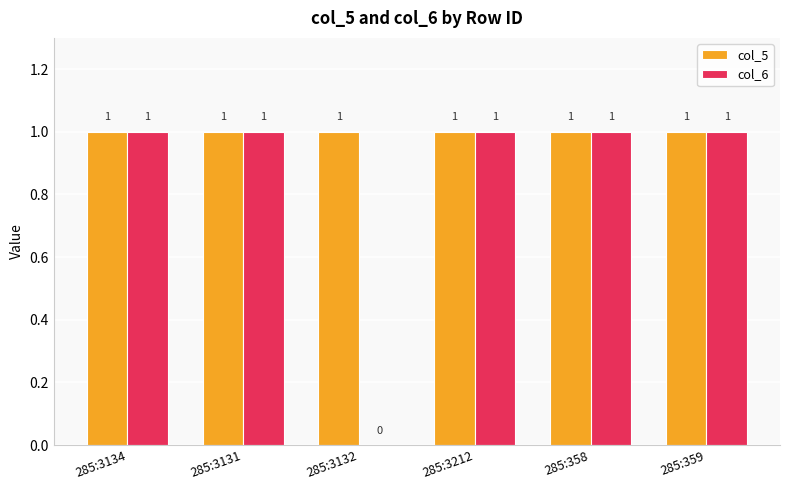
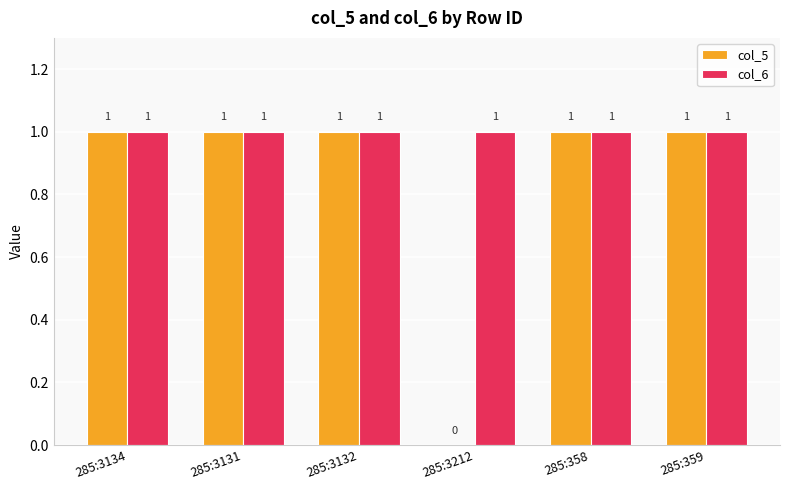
  {
    "col_5": {
      "285:3134": 1,
      "285:3131": 1,
      "285:3132": 1,
-     "285:3212": 1,
+     "285:3212": 0,
      "285:358": 1,
      "285:359": 1
    },
    "col_6": {
      "285:3134": 1,
      "285:3131": 1,
-     "285:3132": 0,
+     "285:3132": 1,
      "285:3212": 1,
      "285:358": 1,
      "285:359": 1
    }
  }
